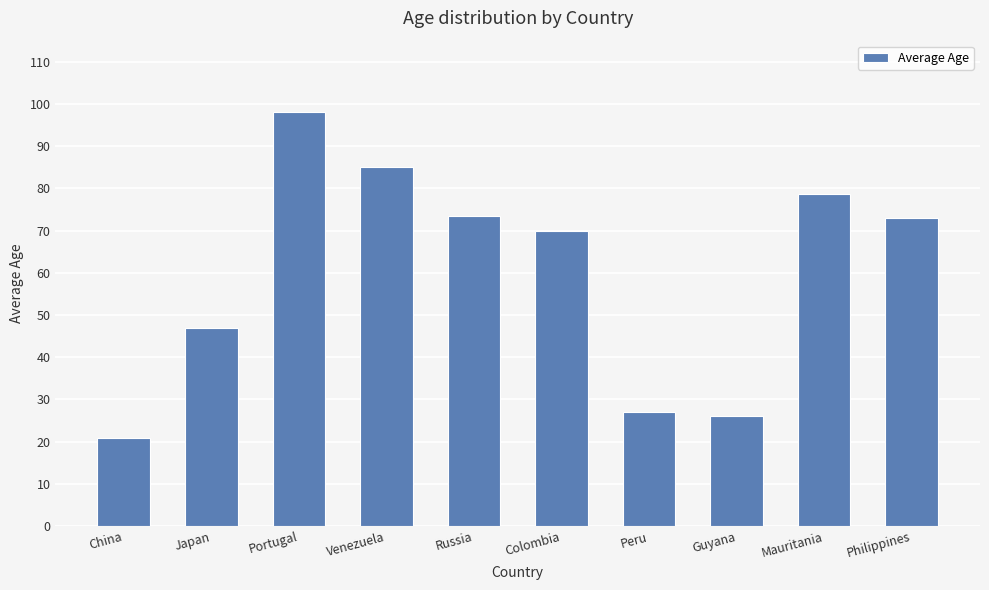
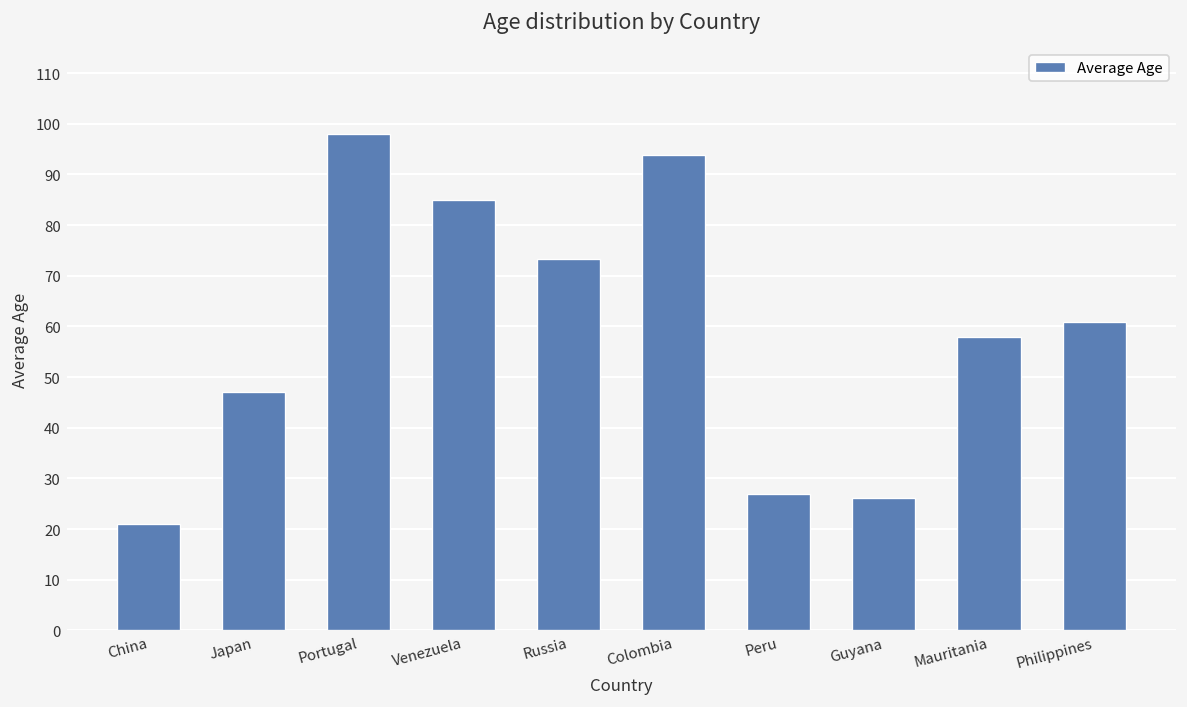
  {
    "China": 21,
    "Japan": 47,
    "Portugal": 98,
    "Venezuela": 85,
    "Russia": 73,
-   "Colombia": 70,
+   "Colombia": 94,
    "Peru": 27,
    "Guyana": 26,
-   "Mauritania": 79,
-   "Philippines": 73
+   "Mauritania": 58,
+   "Philippines": 61
  }
